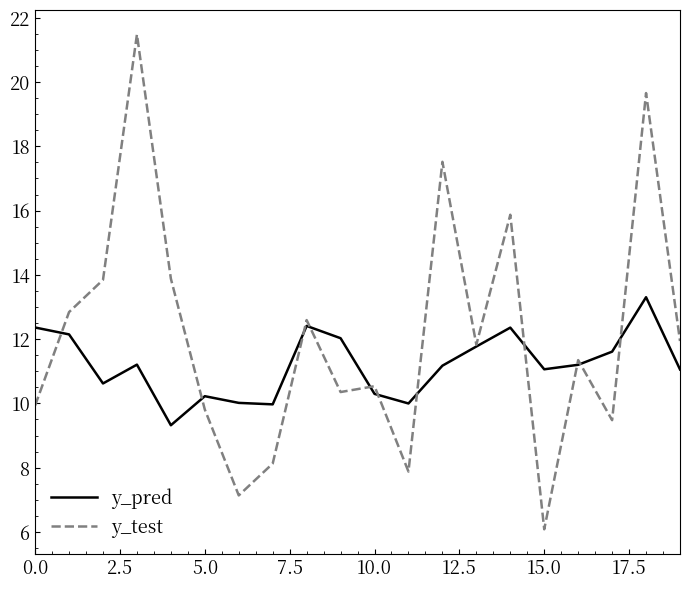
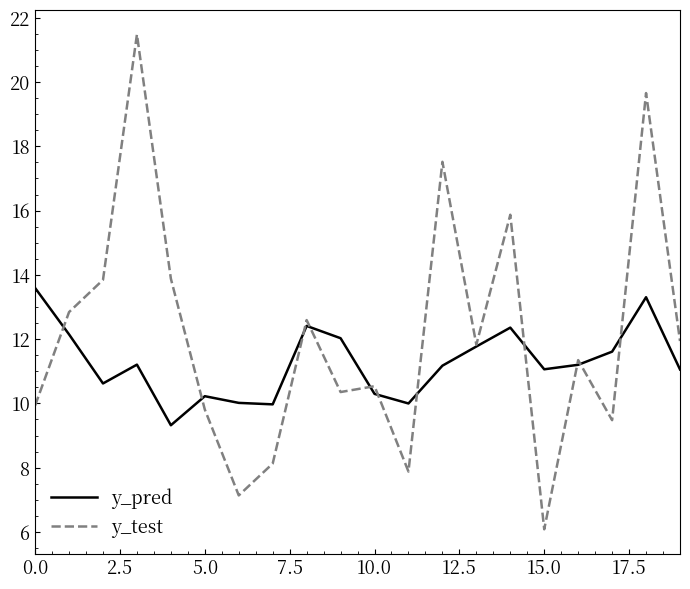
  {
    "y_pred": {
-     "0.0": 12.4,
+     "0.0": 13.6,
      "5.0": 10.2,
      "10.0": 10.3,
      "15.0": 11.1
    },
    "y_test": {
      "0.0": 9.9,
      "5.0": 9.8,
      "10.0": 10.5,
      "15.0": 6.1
    }
  }
